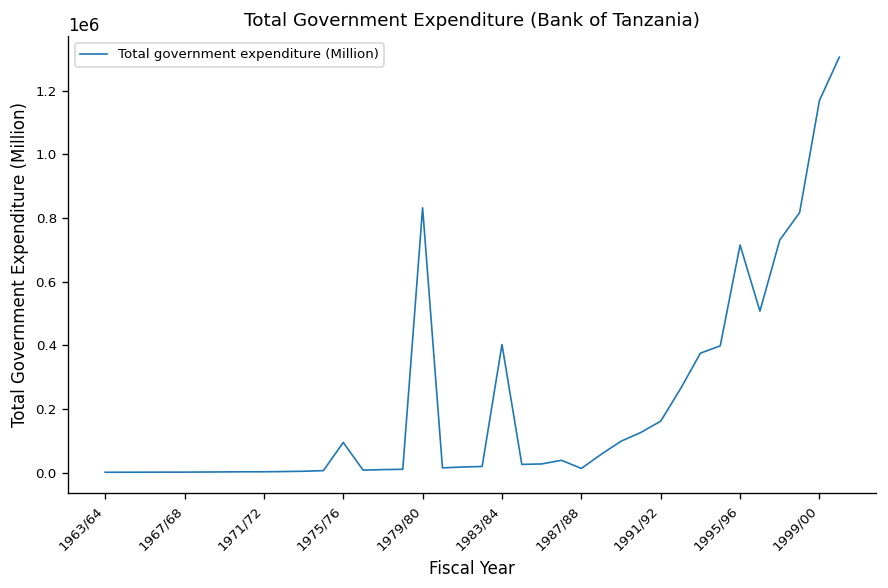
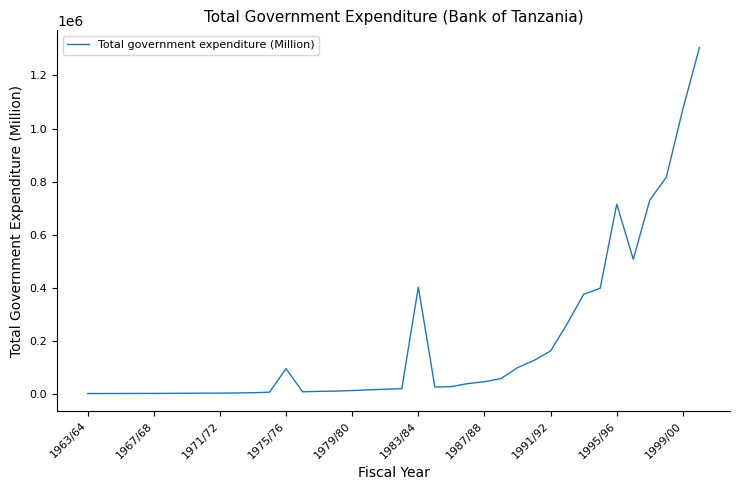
  {
    "1963/64": 0,
    "1967/68": 0,
    "1971/72": 0,
    "1975/76": 90000,
-   "1979/80": 830000,
+   "1979/80": 10000,
    "1983/84": 400000,
-   "1987/88": 10000,
+   "1987/88": 50000,
    "1991/92": 160000,
    "1995/96": 710000,
-   "1999/00": 1170000
+   "1999/00": 1070000
  }
